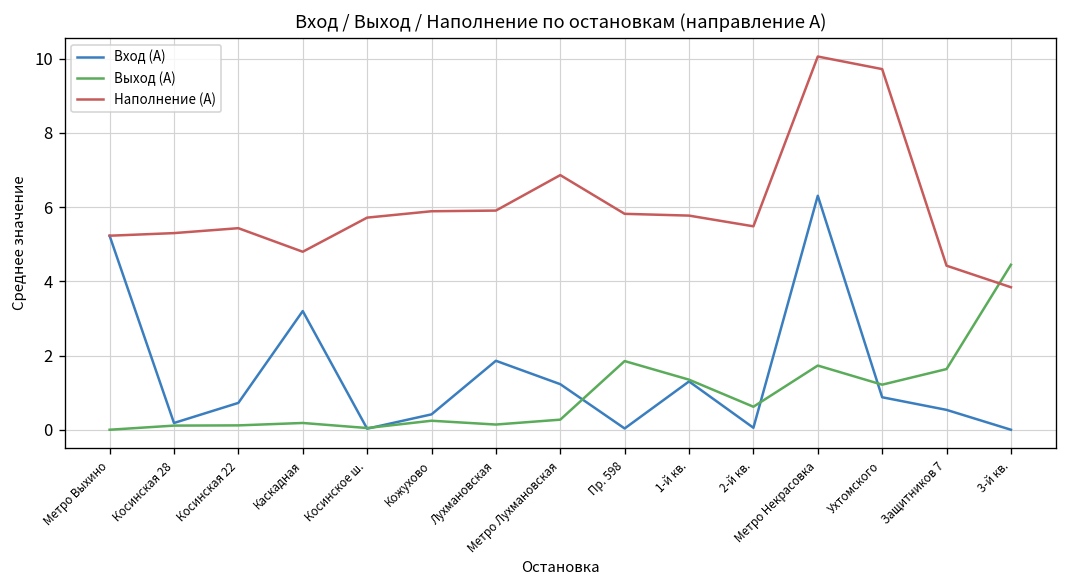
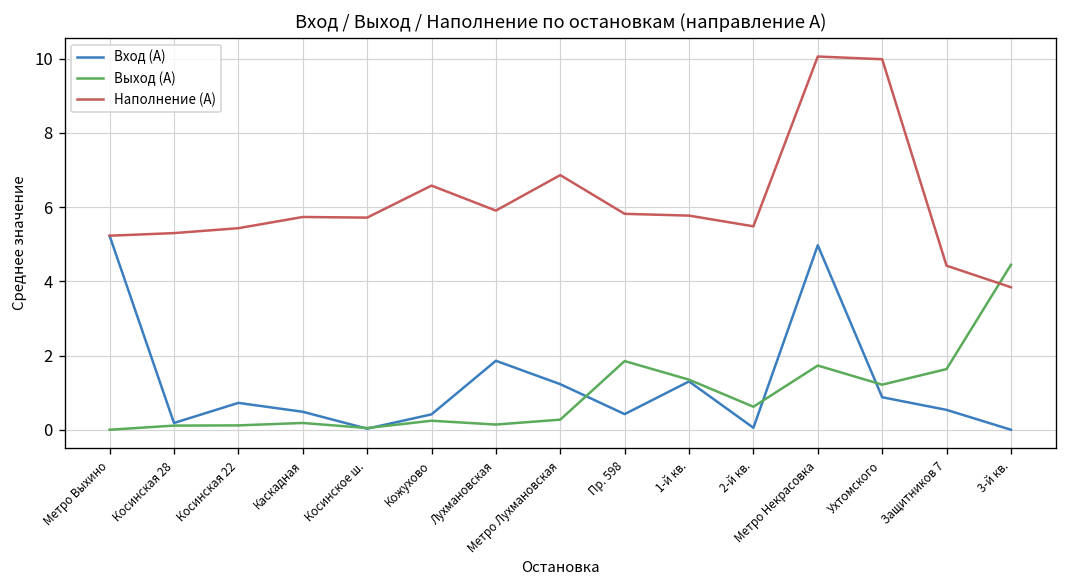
  {
    "Вход (А)": {
      "Косинская 22": 0.7,
-     "Каскадная": 3.2,
+     "Каскадная": 0.5,
      "Кожухово": 0.4,
      "Лухмановская": 1.9,
      "Метро Лухмановская": 1.2,
-     "Пр. 598": 0.0,
+     "Пр. 598": 0.4,
      "2-й кв.": 0.1,
-     "Метро Некрасовка": 6.3,
+     "Метро Некрасовка": 5.0,
      "Ухтомского": 0.9,
      "Защитников 7": 0.5,
      "3-й кв.": 0.0
    },
    "Выход (А)": {
      "Метро Выхино": 0.0,
      "Косинская 22": 0.1,
      "Каскадная": 0.2,
      "Кожухово": 0.2,
      "Лухмановская": 0.1,
      "Метро Лухмановская": 0.3,
      "Пр. 598": 1.9,
      "2-й кв.": 0.6,
      "Метро Некрасовка": 1.7,
      "Ухтомского": 1.2,
      "Защитников 7": 1.6,
      "3-й кв.": 4.4
    },
    "Наполнение (А)": {
      "Косинская 28": 5.3,
      "Косинская 22": 5.4,
-     "Каскадная": 4.8,
+     "Каскадная": 5.7,
      "Косинское ш.": 5.7,
-     "Кожухово": 5.9,
+     "Кожухово": 6.6,
      "Лухмановская": 5.9,
      "Метро Лухмановская": 6.9,
      "Пр. 598": 5.8,
      "1-й кв.": 5.8,
      "2-й кв.": 5.5,
      "Метро Некрасовка": 10.1,
-     "Ухтомского": 9.7,
+     "Ухтомского": 10.0,
      "Защитников 7": 4.4,
      "3-й кв.": 3.8
    }
  }
